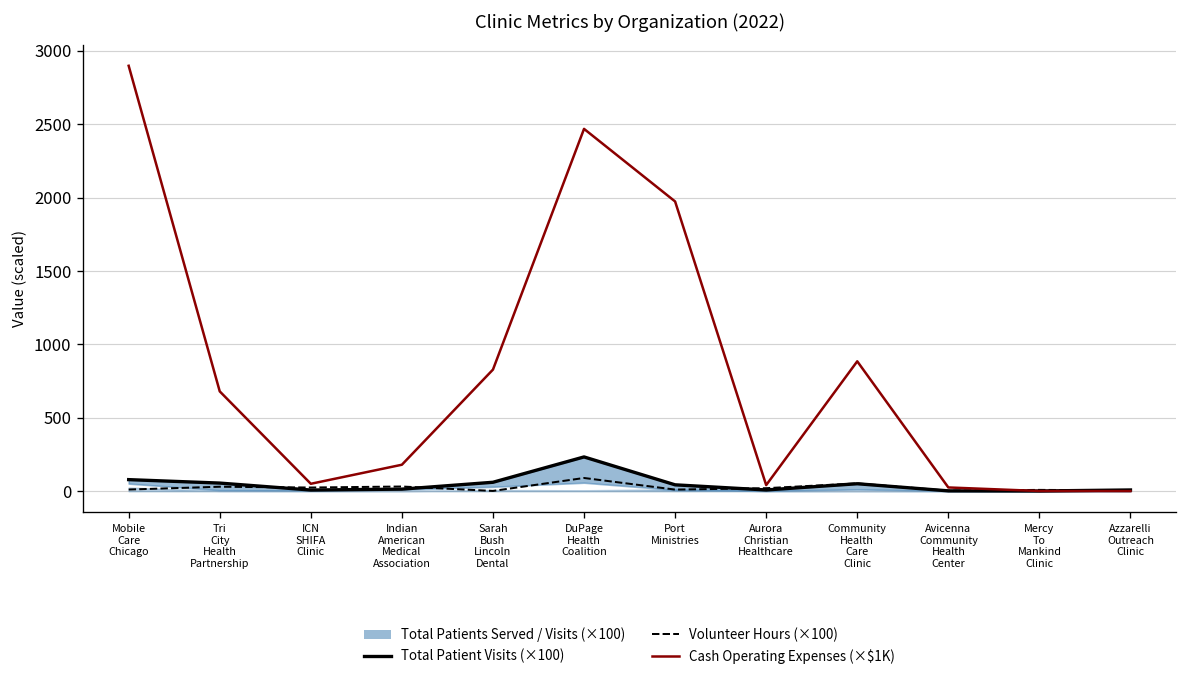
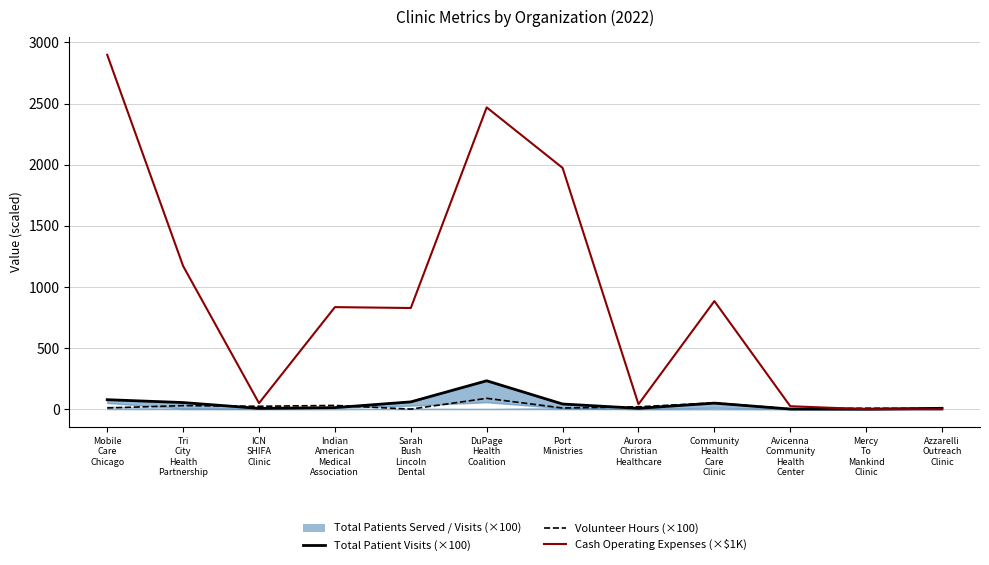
  {
    "Volunteer Hours (×100)": {
      "Tri City Health Partnership": 30,
      "DuPage Health Coalition": 90
    },
    "Cash Operating Expenses (×$1K)": {
      "Mobile Care Chicago": 2900,
-     "Tri City Health Partnership": 680,
+     "Tri City Health Partnership": 1170,
      "ICN SHIFA Clinic": 50,
-     "Indian American Medical Association": 180,
+     "Indian American Medical Association": 840,
      "Sarah Bush Lincoln Dental": 830,
      "DuPage Health Coalition": 2470,
      "Port Ministries": 1970,
      "Community Health Care Clinic": 880,
      "Avicenna Community Health Center": 30
    }
  }
